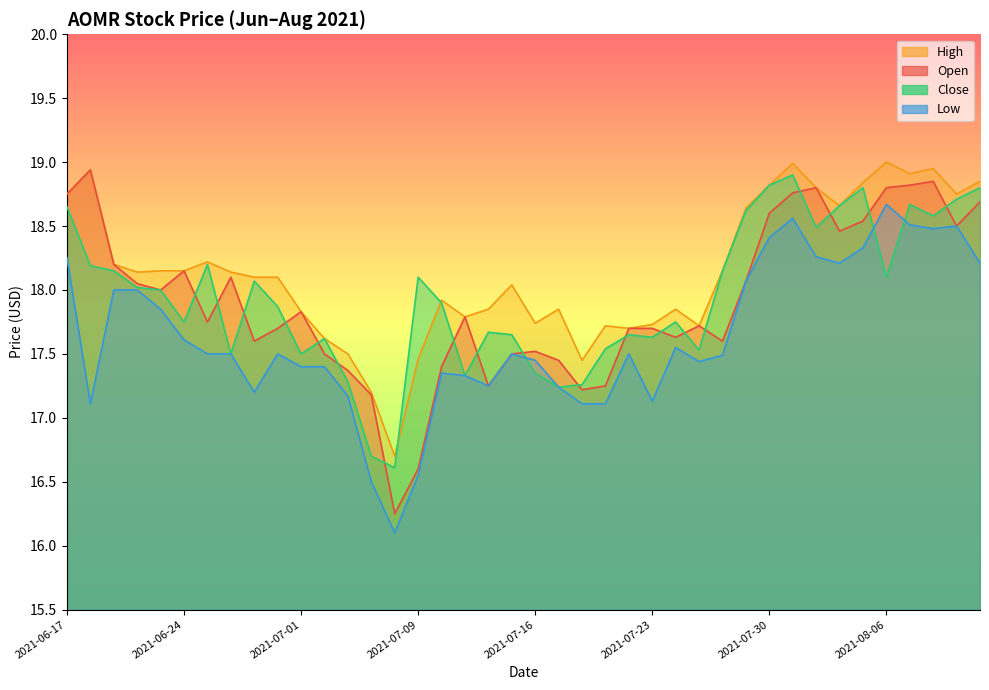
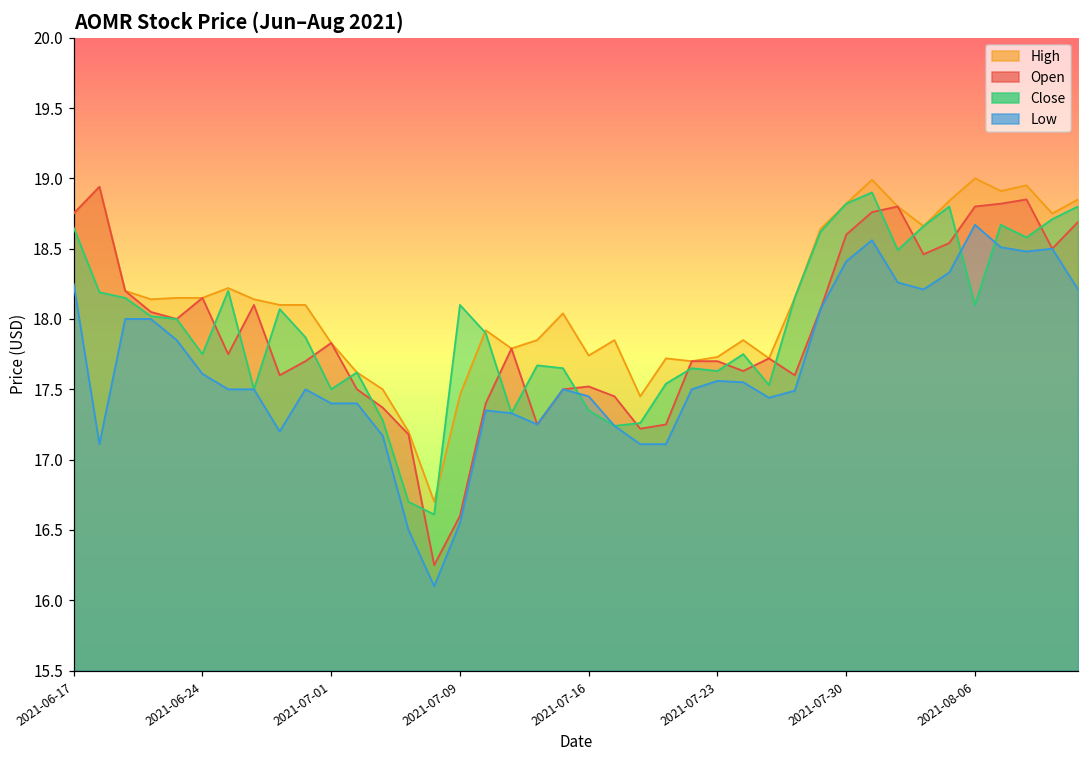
  {
    "Close": {
      "2021-06-17": 18.65,
      "2021-06-24": 17.75,
      "2021-07-01": 17.50,
      "2021-07-09": 18.10,
      "2021-07-16": 17.35,
      "2021-07-23": 17.63,
      "2021-08-06": 18.10
    },
    "Low": {
      "2021-06-17": 18.25,
      "2021-06-24": 17.61,
      "2021-07-01": 17.40,
      "2021-07-09": 16.55,
      "2021-07-16": 17.45,
-     "2021-07-23": 17.13,
+     "2021-07-23": 17.56,
      "2021-07-30": 18.41,
      "2021-08-06": 18.67
    }
  }
